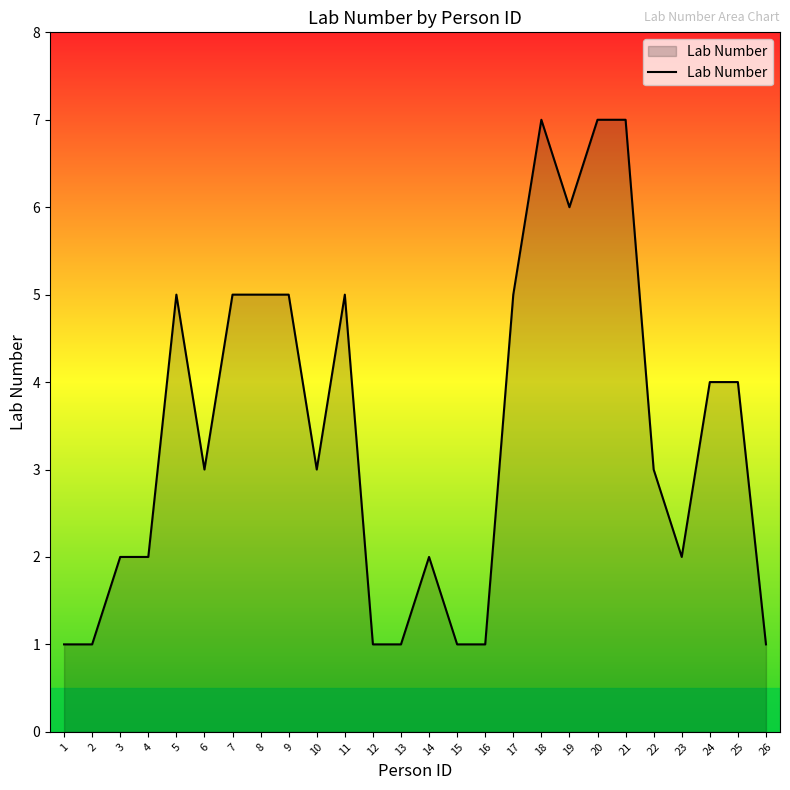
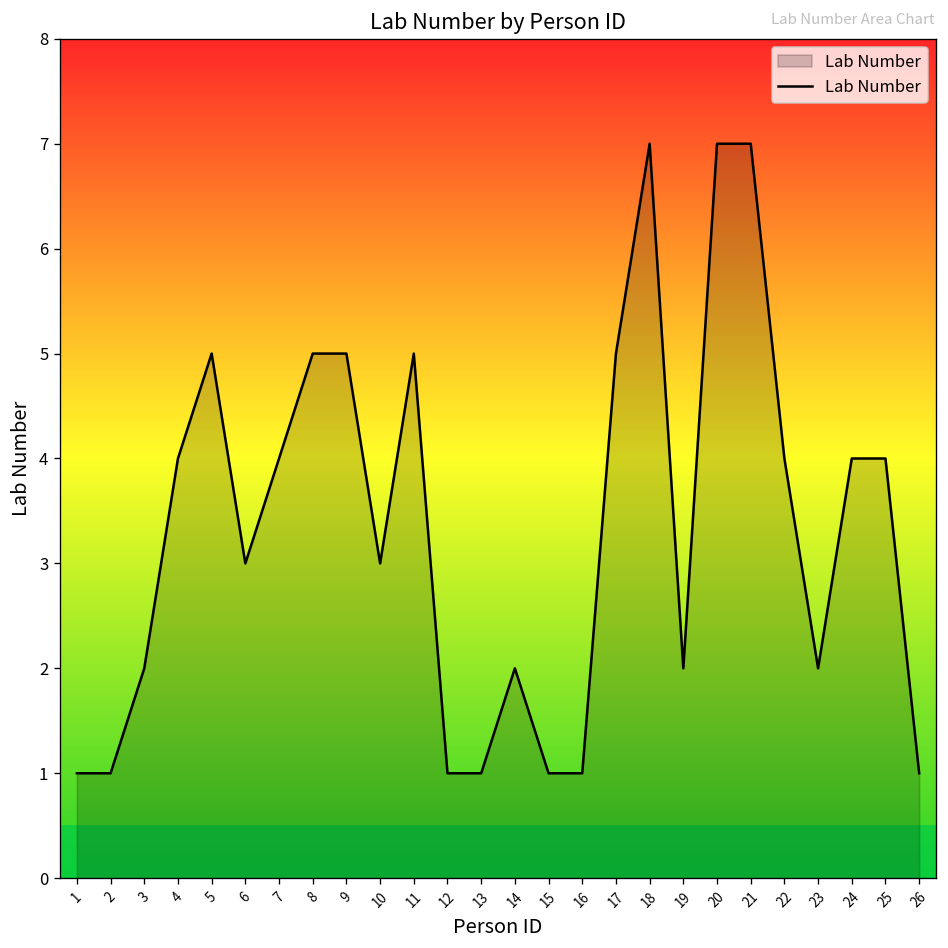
  {
    "1": 1,
    "2": 1,
    "3": 2,
-   "4": 2,
+   "4": 4,
    "5": 5,
    "6": 3,
-   "7": 5,
+   "7": 4,
    "8": 5,
    "9": 5,
    "10": 3,
    "11": 5,
    "12": 1,
    "13": 1,
    "14": 2,
    "15": 1,
    "16": 1,
    "17": 5,
    "18": 7,
-   "19": 6,
+   "19": 2,
    "20": 7,
    "21": 7,
-   "22": 3,
+   "22": 4,
    "23": 2,
    "24": 4,
    "25": 4,
    "26": 1
  }
